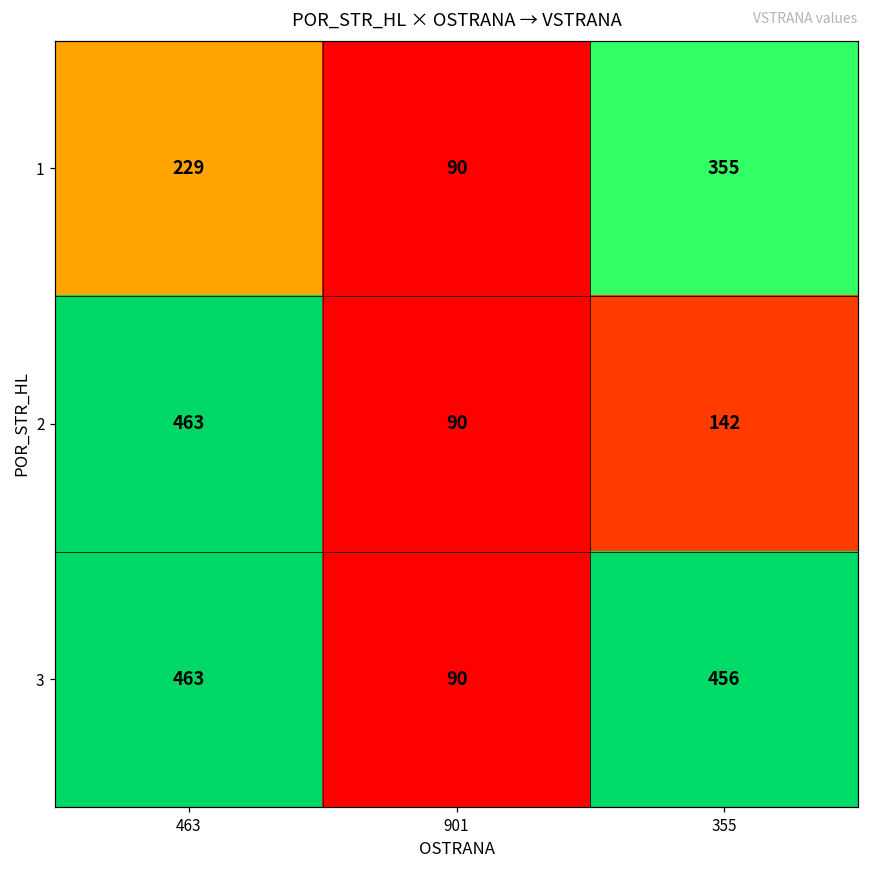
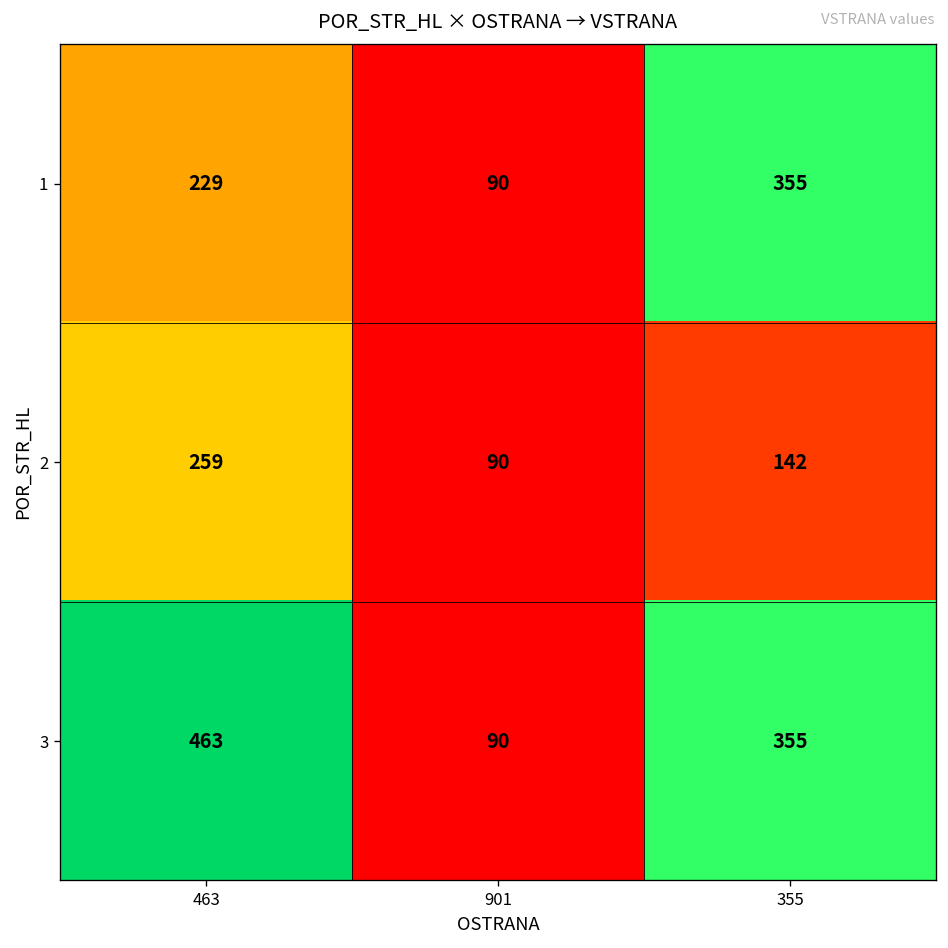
  {
    "1": {
      "463": 229,
      "901": 90,
      "355": 355
    },
    "2": {
-     "463": 463,
+     "463": 259,
      "901": 90,
      "355": 142
    },
    "3": {
      "463": 463,
      "901": 90,
-     "355": 456
+     "355": 355
    }
  }
